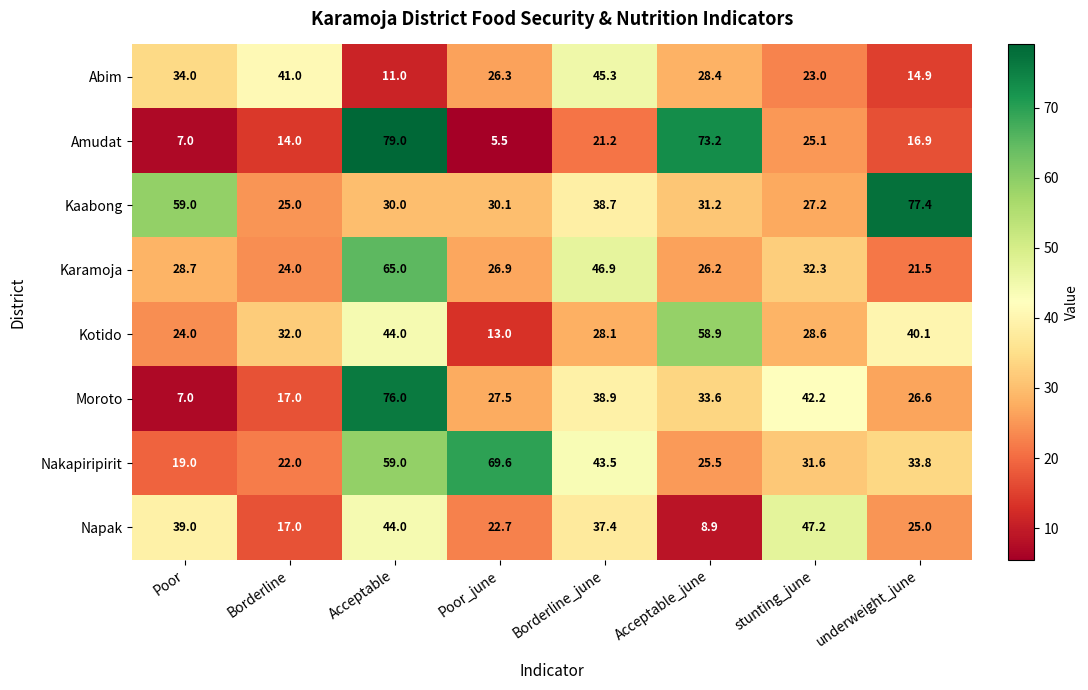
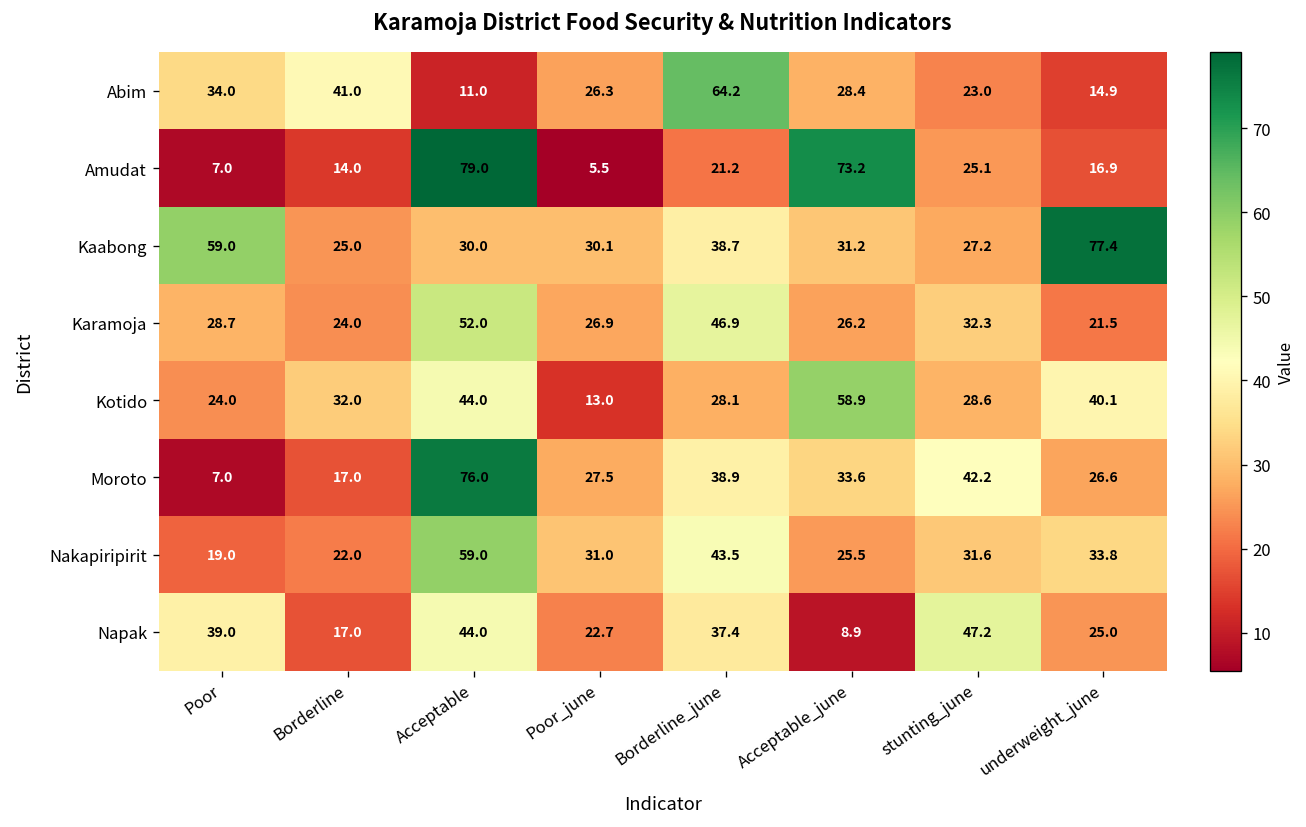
  {
    "Abim": {
      "Poor": 34.0,
      "Borderline": 41.0,
      "Acceptable": 11.0,
      "Poor_june": 26.3,
-     "Borderline_june": 45.3,
+     "Borderline_june": 64.2,
      "Acceptable_june": 28.4,
      "stunting_june": 23.0,
      "underweight_june": 14.9
    },
    "Amudat": {
      "Poor": 7.0,
      "Borderline": 14.0,
      "Acceptable": 79.0,
      "Poor_june": 5.5,
      "Borderline_june": 21.2,
      "Acceptable_june": 73.2,
      "stunting_june": 25.1,
      "underweight_june": 16.9
    },
    "Kaabong": {
      "Poor": 59.0,
      "Borderline": 25.0,
      "Acceptable": 30.0,
      "Poor_june": 30.1,
      "Borderline_june": 38.7,
      "Acceptable_june": 31.2,
      "stunting_june": 27.2,
      "underweight_june": 77.4
    },
    "Karamoja": {
      "Poor": 28.7,
      "Borderline": 24.0,
-     "Acceptable": 65.0,
+     "Acceptable": 52.0,
      "Poor_june": 26.9,
      "Borderline_june": 46.9,
      "Acceptable_june": 26.2,
      "stunting_june": 32.3,
      "underweight_june": 21.5
    },
    "Kotido": {
      "Poor": 24.0,
      "Borderline": 32.0,
      "Acceptable": 44.0,
      "Poor_june": 13.0,
      "Borderline_june": 28.1,
      "Acceptable_june": 58.9,
      "stunting_june": 28.6,
      "underweight_june": 40.1
    },
    "Moroto": {
      "Poor": 7.0,
      "Borderline": 17.0,
      "Acceptable": 76.0,
      "Poor_june": 27.5,
      "Borderline_june": 38.9,
      "Acceptable_june": 33.6,
      "stunting_june": 42.2,
      "underweight_june": 26.6
    },
    "Nakapiripirit": {
      "Poor": 19.0,
      "Borderline": 22.0,
      "Acceptable": 59.0,
-     "Poor_june": 69.6,
+     "Poor_june": 31.0,
      "Borderline_june": 43.5,
      "Acceptable_june": 25.5,
      "stunting_june": 31.6,
      "underweight_june": 33.8
    },
    "Napak": {
      "Poor": 39.0,
      "Borderline": 17.0,
      "Acceptable": 44.0,
      "Poor_june": 22.7,
      "Borderline_june": 37.4,
      "Acceptable_june": 8.9,
      "stunting_june": 47.2,
      "underweight_june": 25.0
    }
  }
